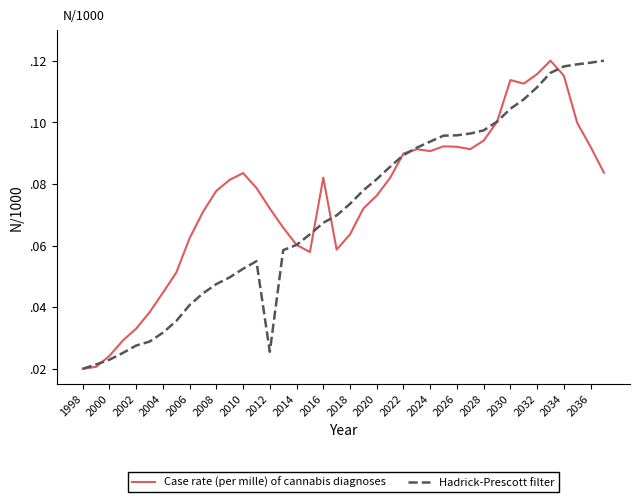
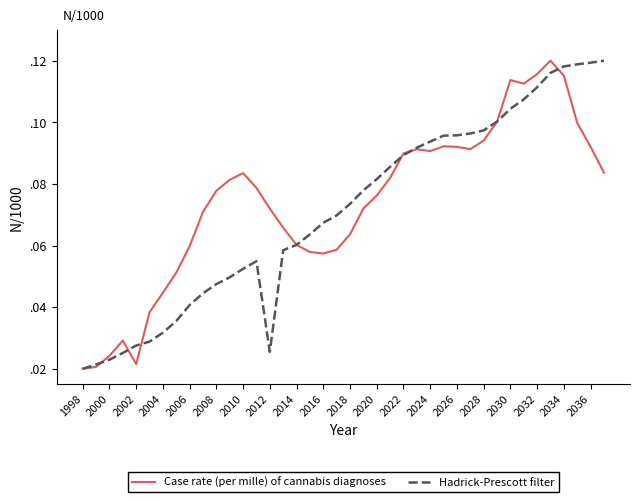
  {
    "Case rate (per mille) of cannabis diagnoses": {
      "2000": ".2.4",
-     "2002": ".3.3",
+     "2002": ".2.2",
      "2004": ".4.5",
-     "2006": ".6.2",
+     "2006": ".6.0",
      "2008": ".7.8",
      "2010": ".8.4",
      "2012": ".7.2",
-     "2016": ".8.2",
+     "2016": ".5.7",
      "2018": ".6.4",
      "2020": ".7.6",
      "2024": ".9.1",
      "2026": ".9.2",
      "2028": ".9.4",
      "2030": ".11.4",
      "2032": ".11.6",
      "2034": ".11.5",
      "2036": ".9.2"
    },
    "Hadrick-Prescott filter": {
      "2000": ".2.3",
      "2002": ".2.8",
      "2004": ".3.2",
      "2006": ".4.1",
      "2008": ".4.7",
      "2010": ".5.2",
      "2012": ".2.6",
      "2016": ".6.7",
      "2018": ".7.4",
      "2020": ".8.2",
      "2024": ".9.4",
      "2026": ".9.6",
      "2028": ".9.7",
      "2030": ".10.4",
      "2032": ".11.1",
      "2034": ".11.8",
      "2036": ".11.9"
    }
  }
